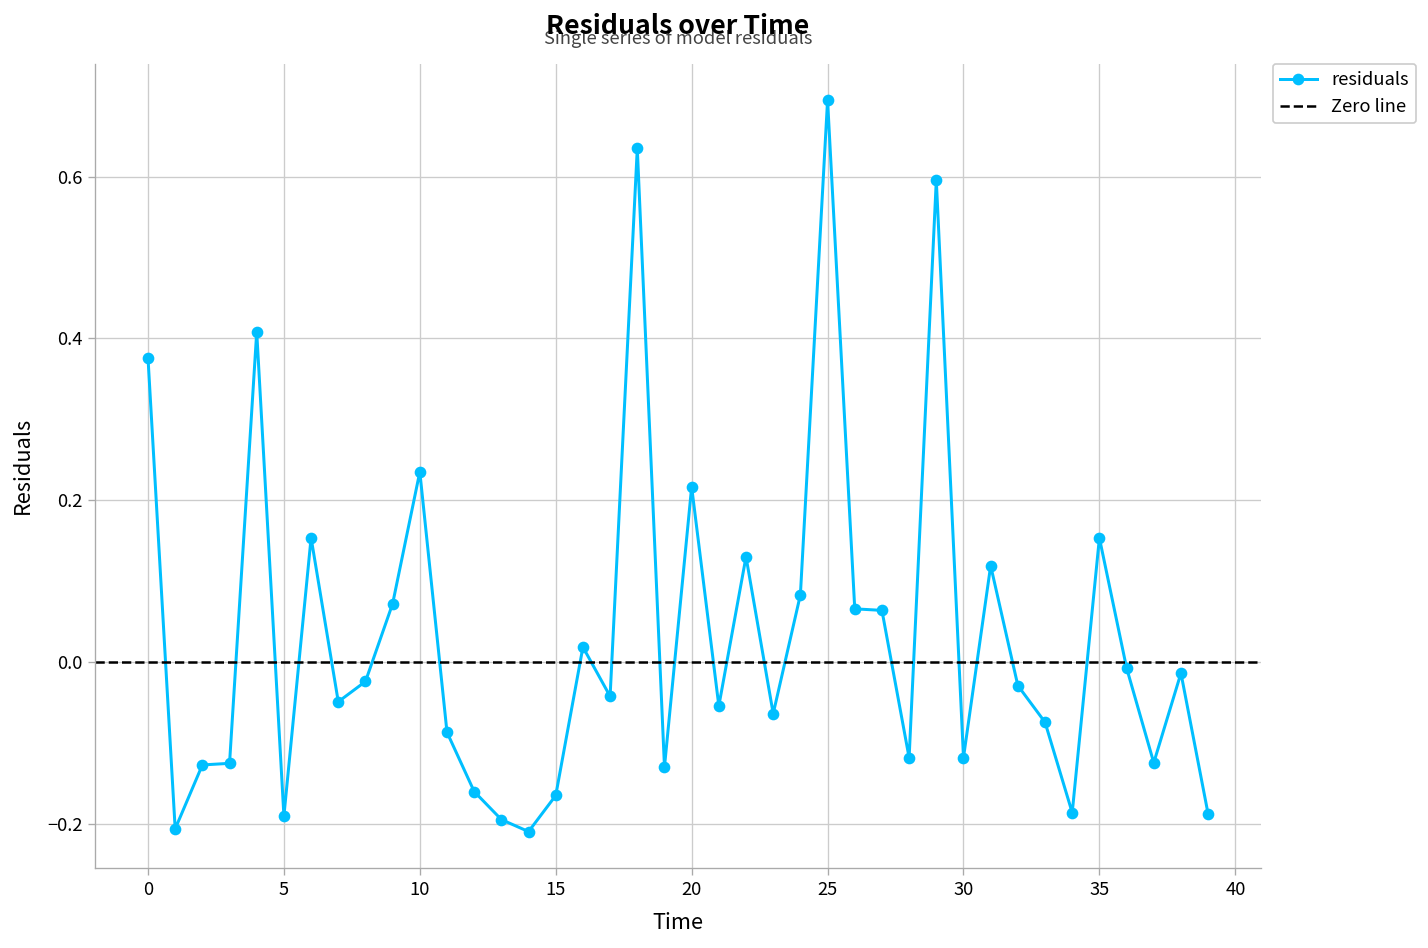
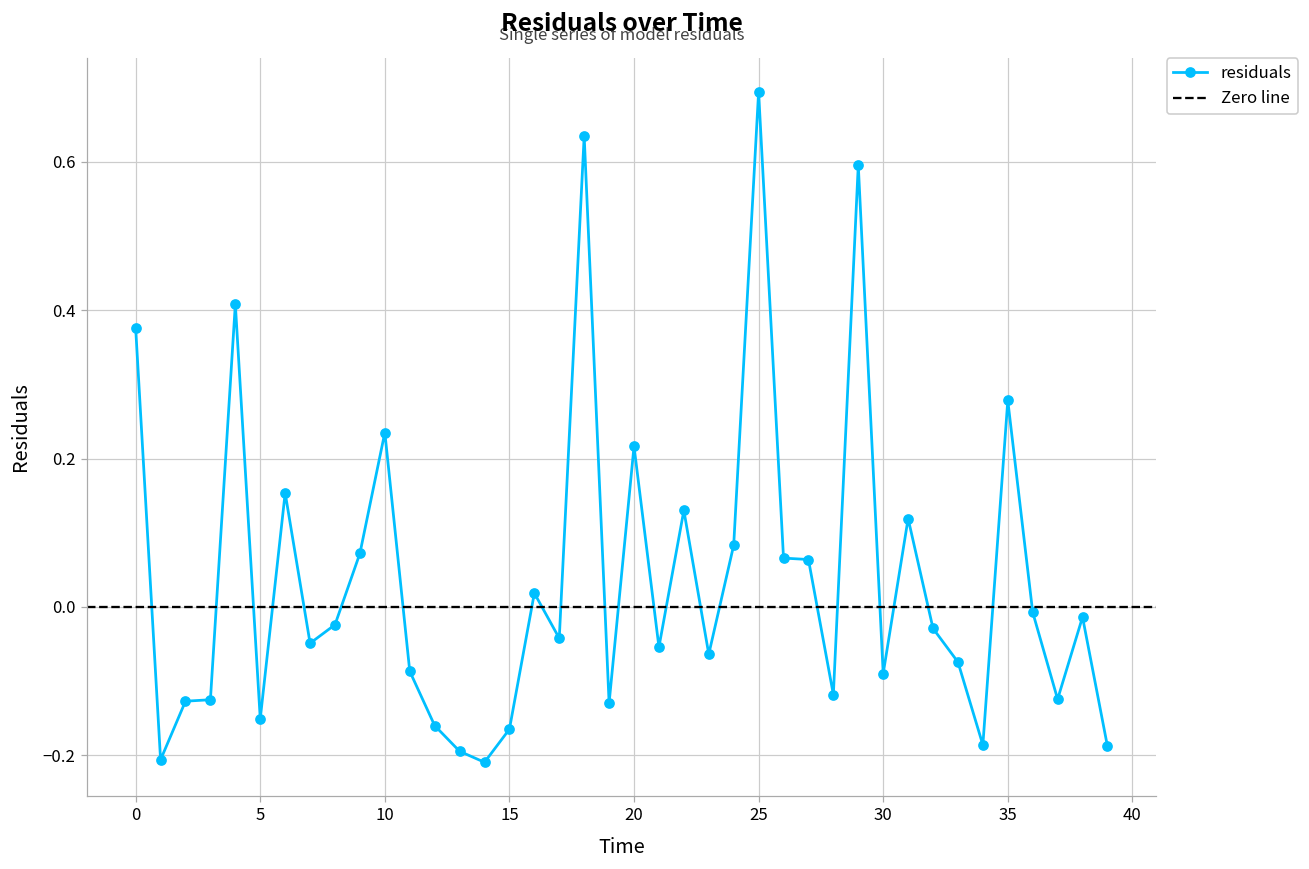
  {
    "0": 0.38,
-   "5": -0.19,
+   "5": -0.15,
    "10": 0.24,
    "15": -0.16,
    "20": 0.22,
    "25": 0.69,
-   "30": -0.12,
-   "35": 0.15
+   "30": -0.09,
+   "35": 0.28
  }
